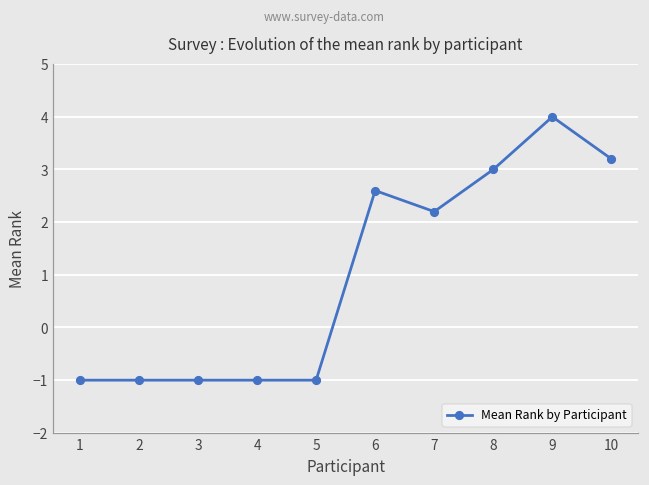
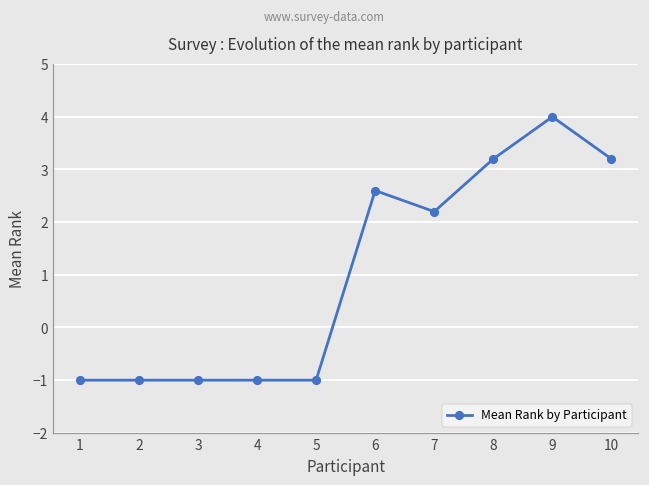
  {
    "1": -1.0,
    "2": -1.0,
    "3": -1.0,
    "4": -1.0,
    "5": -1.0,
    "6": 2.6,
    "7": 2.2,
-   "8": 3.0,
+   "8": 3.2,
    "9": 4.0,
    "10": 3.2
  }
